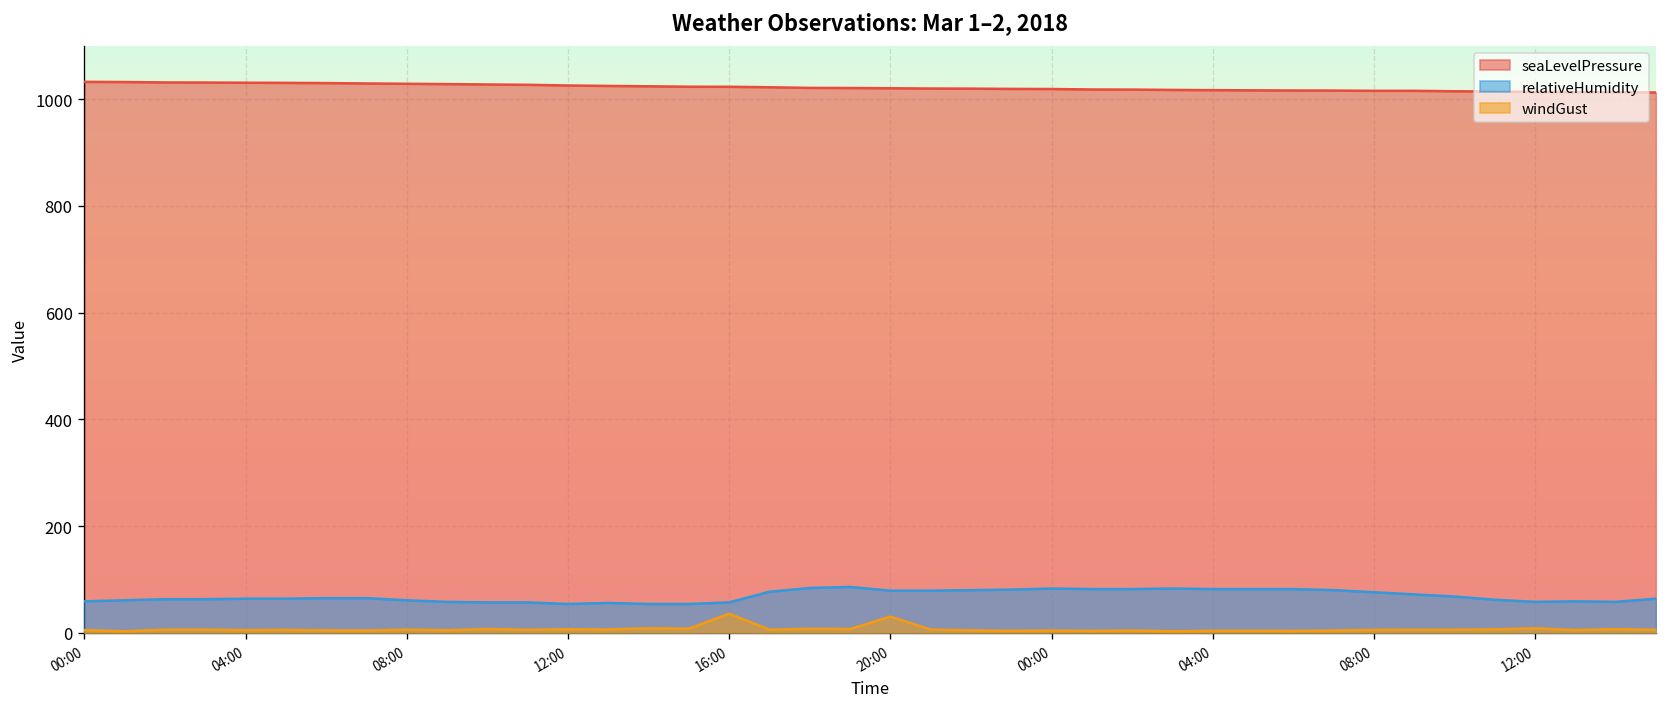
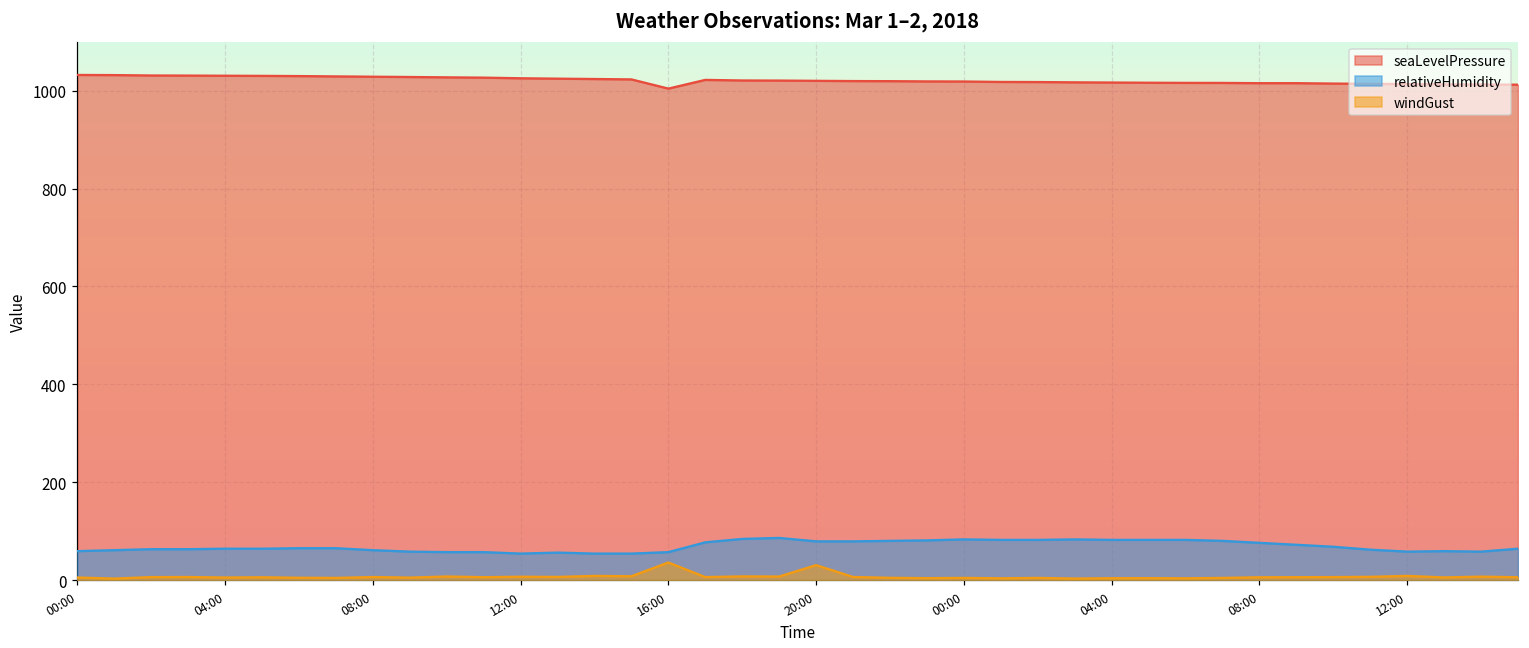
  {
    "seaLevelPressure": {
-     "16:00": 1020,
+     "16:00": 1000,
      "20:00": 1020
    },
    "relativeHumidity": {
      "16:00": 60,
      "20:00": 80
    },
    "windGust": {
      "16:00": 40,
      "20:00": 30
    }
  }
